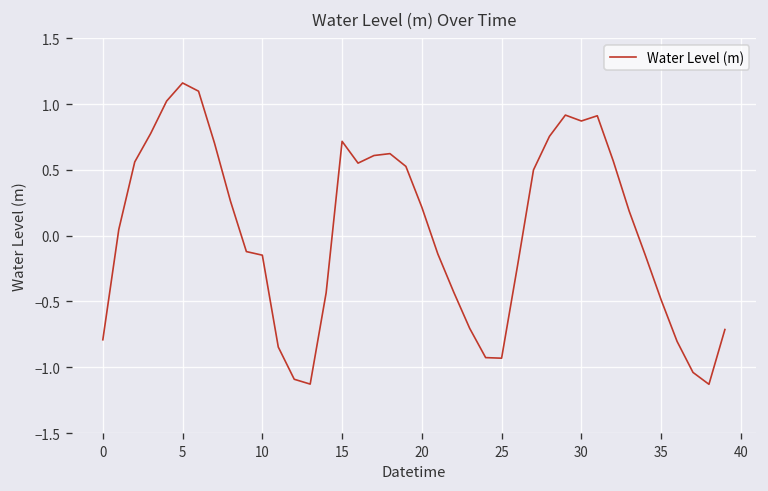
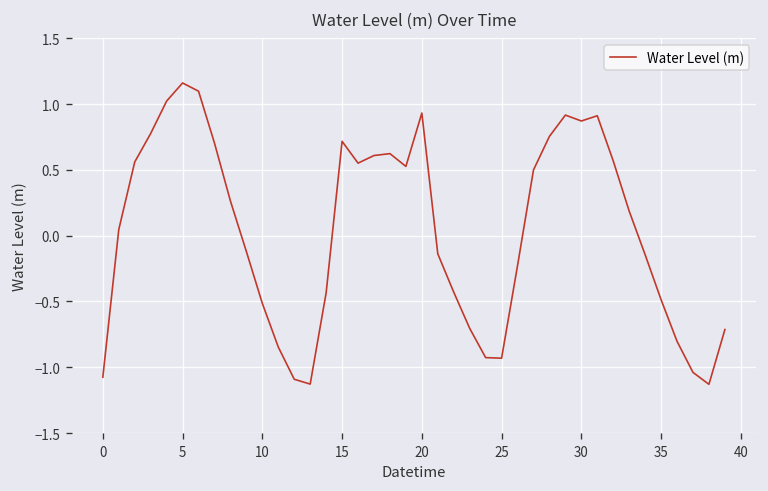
  {
-   "0": -0.79,
+   "0": -1.08,
    "5": 1.16,
-   "10": -0.15,
+   "10": -0.51,
    "15": 0.72,
-   "20": 0.22,
+   "20": 0.93,
    "25": -0.93,
    "30": 0.87,
    "35": -0.49
  }
